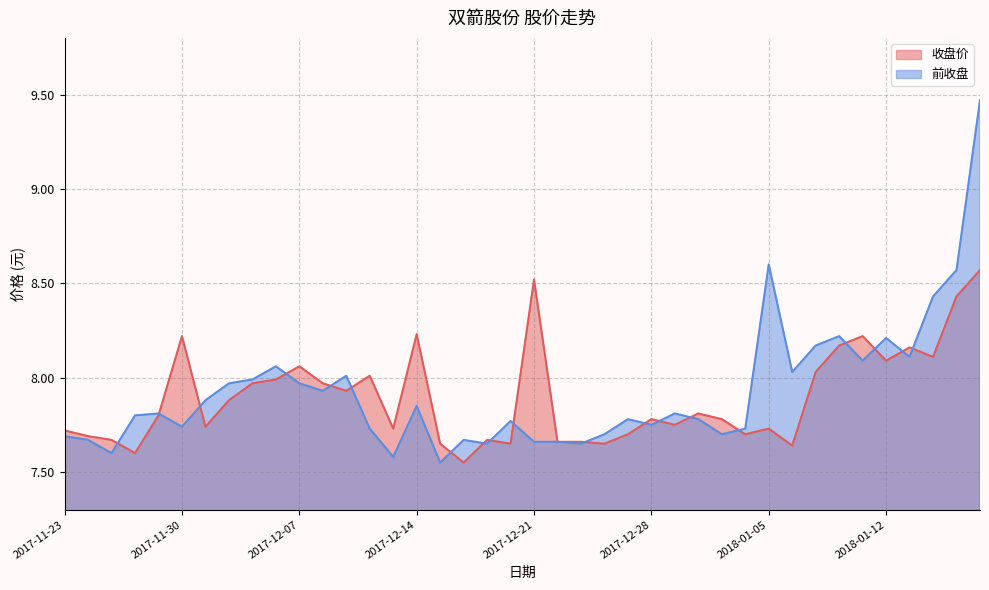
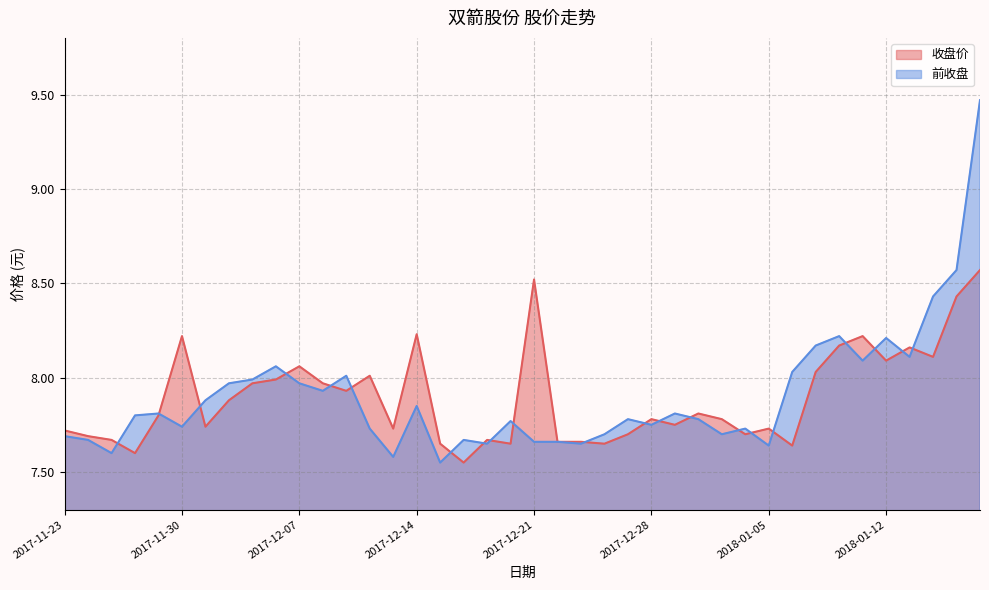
  {
    "收盘价": {
      "2017-11-23": 7.72,
      "2017-11-30": 8.22,
      "2017-12-07": 8.06,
      "2017-12-14": 8.23,
      "2017-12-21": 8.52,
      "2017-12-28": 7.78,
      "2018-01-05": 7.73,
      "2018-01-12": 8.09
    },
    "前收盘": {
      "2017-11-23": 7.69,
      "2017-11-30": 7.74,
      "2017-12-07": 7.97,
      "2017-12-14": 7.85,
      "2017-12-21": 7.66,
      "2017-12-28": 7.75,
-     "2018-01-05": 8.60,
+     "2018-01-05": 7.64,
      "2018-01-12": 8.21
    }
  }
